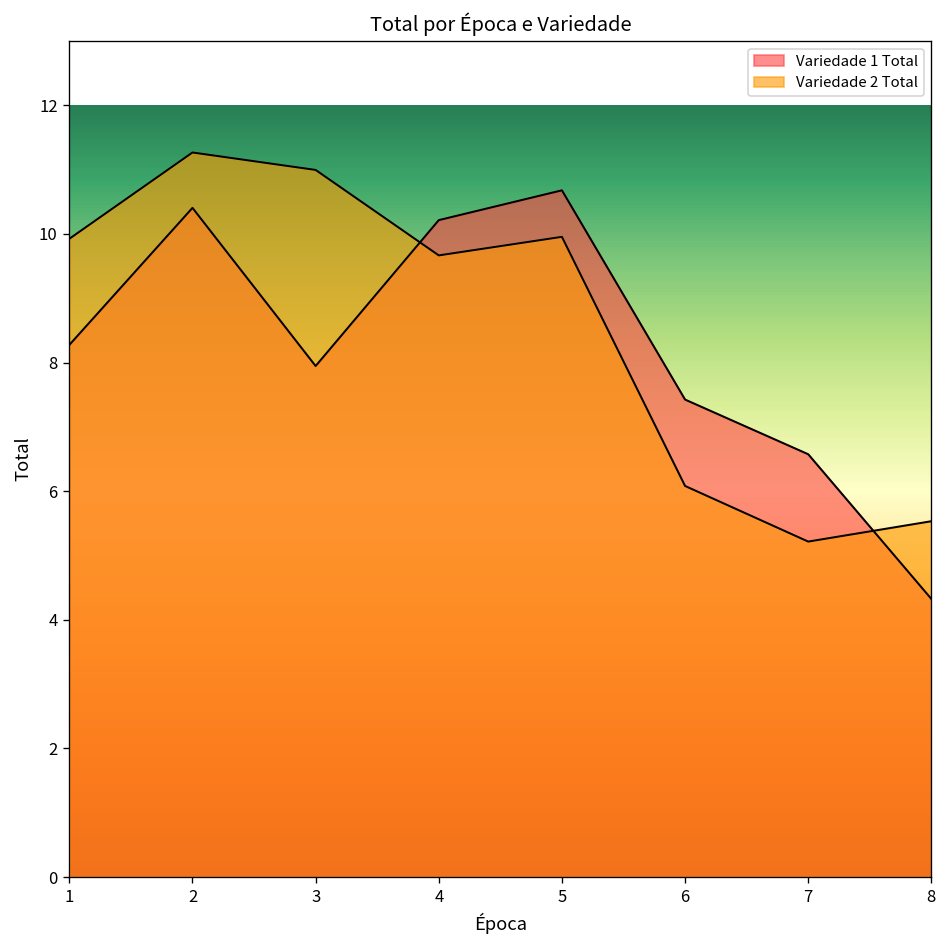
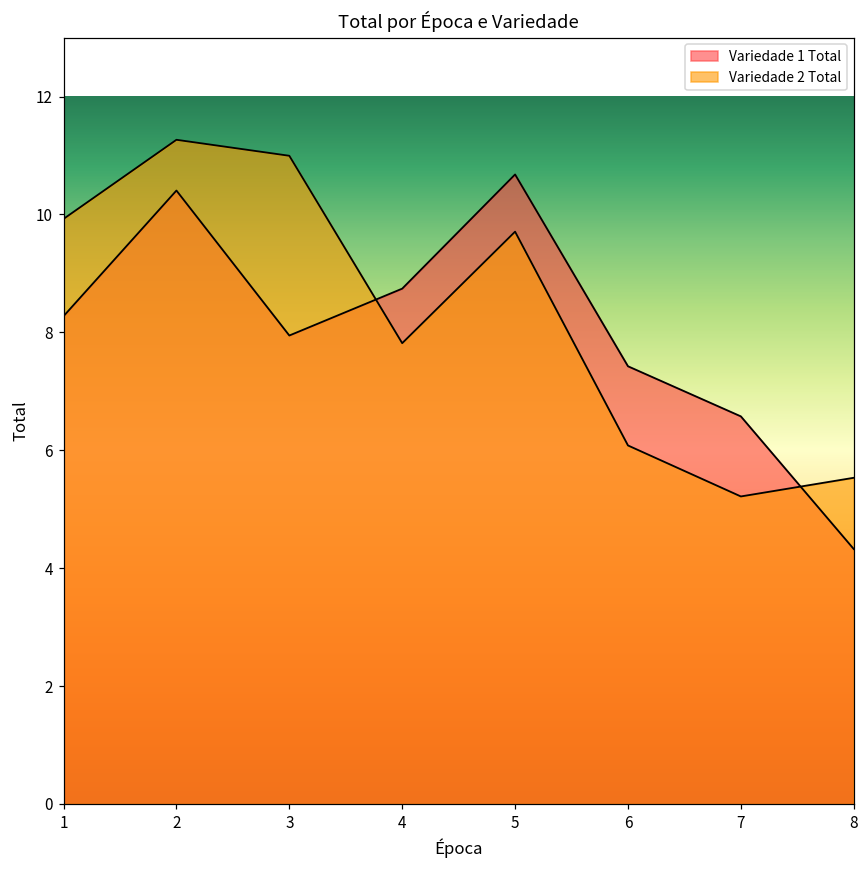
  {
    "Variedade 1 Total": {
      "1": 8.3,
      "2": 10.4,
      "3": 7.9,
-     "4": 10.2,
+     "4": 8.7,
      "5": 10.7,
      "6": 7.4,
      "7": 6.6,
      "8": 4.3
    },
    "Variedade 2 Total": {
      "1": 9.9,
      "2": 11.3,
      "3": 11.0,
-     "4": 9.7,
-     "5": 10.0,
+     "4": 7.8,
+     "5": 9.7,
      "6": 6.1,
      "7": 5.2,
      "8": 5.5
    }
  }
